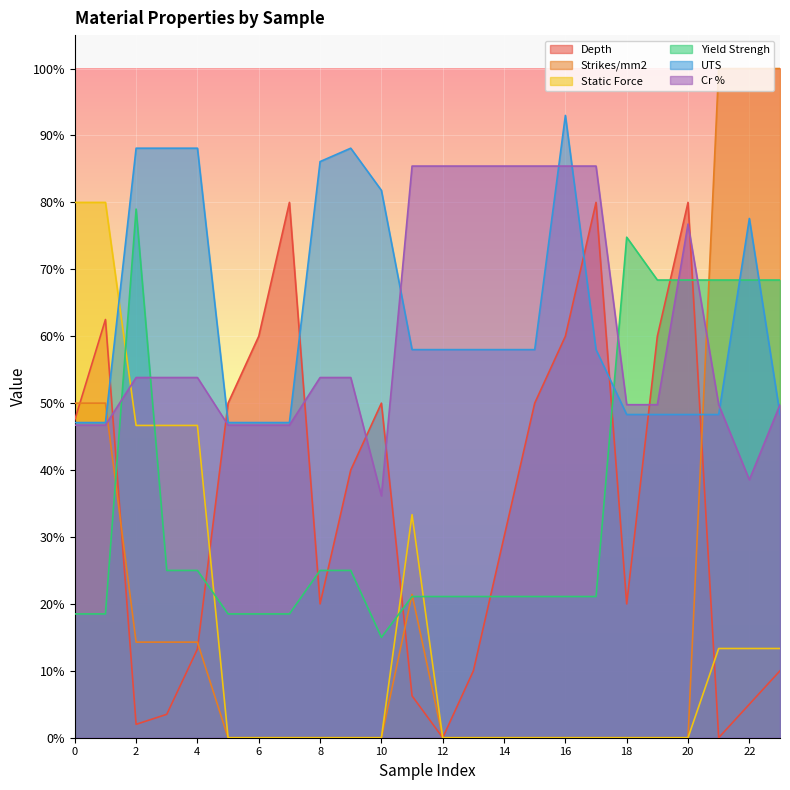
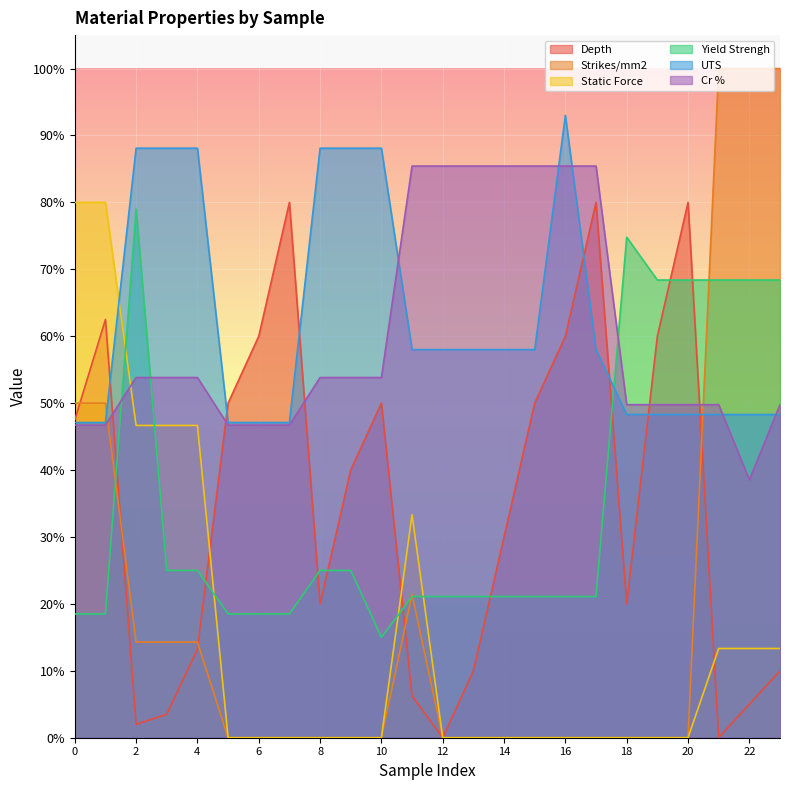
  {
    "Yield Strengh": {
      "0": "19%",
      "2": "79%",
      "4": "25%",
      "6": "19%",
      "8": "25%",
      "10": "15%",
      "12": "21%",
      "14": "21%",
      "16": "21%",
      "18": "75%",
      "20": "68%",
      "22": "68%"
    },
    "UTS": {
      "2": "88%",
      "4": "88%",
-     "8": "86%",
-     "10": "82%",
+     "8": "88%",
+     "10": "88%",
      "12": "58%",
      "14": "58%",
      "16": "93%",
      "18": "48%",
      "20": "48%",
-     "22": "78%"
+     "22": "48%"
    },
    "Cr %": {
      "2": "54%",
      "4": "54%",
      "8": "54%",
-     "10": "36%",
+     "10": "54%",
      "12": "85%",
      "14": "85%",
      "16": "85%",
      "18": "50%",
-     "20": "77%",
+     "20": "50%",
      "22": "39%"
    }
  }
